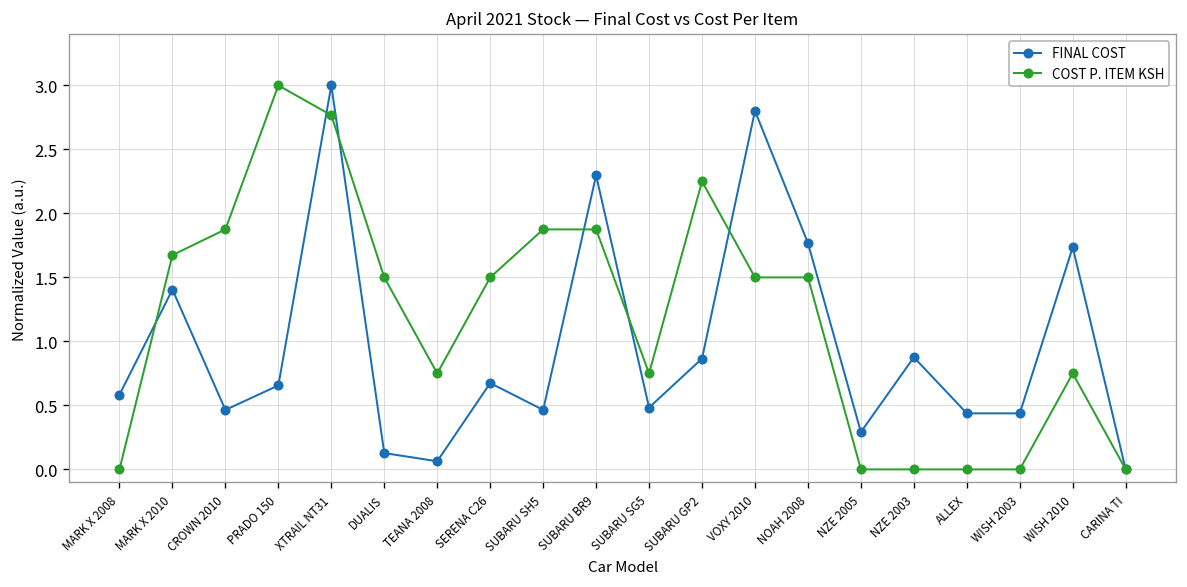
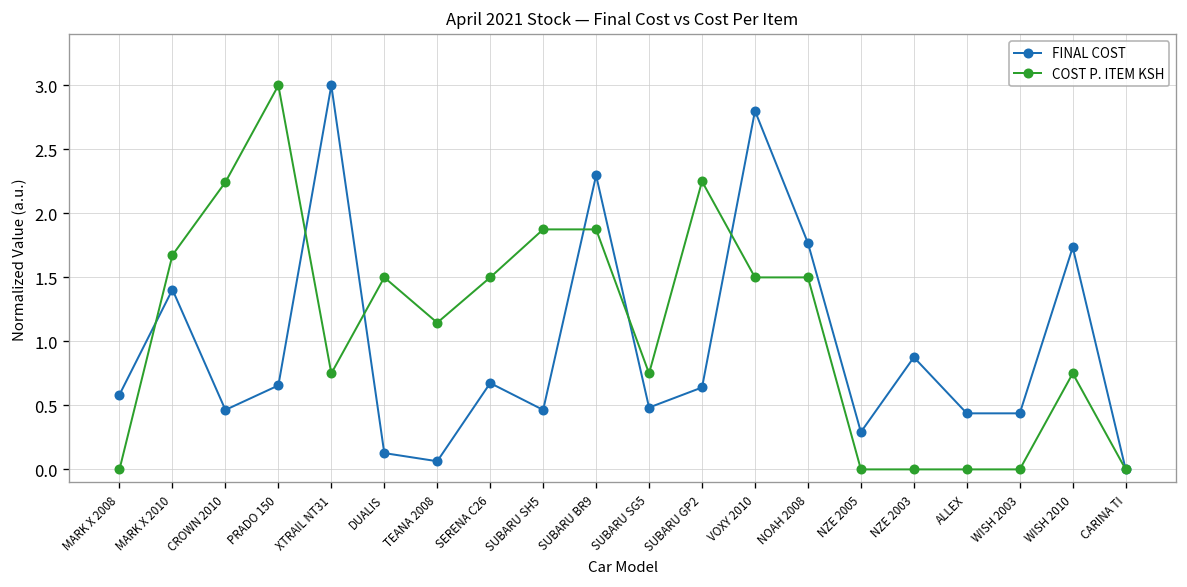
  {
    "FINAL COST": {
      "MARK X 2008": 0.58,
      "MARK X 2010": 1.41,
      "CROWN 2010": 0.46,
      "PRADO 150": 0.66,
      "XTRAIL NT31": 3.00,
      "DUALIS": 0.13,
      "TEANA 2008": 0.06,
      "SERENA C26": 0.67,
      "SUBARU SH5": 0.46,
      "SUBARU BR9": 2.30,
      "SUBARU SG5": 0.48,
-     "SUBARU GP2": 0.87,
+     "SUBARU GP2": 0.64,
      "VOXY 2010": 2.80,
      "NOAH 2008": 1.77,
      "NZE 2005": 0.29,
      "NZE 2003": 0.88,
      "ALLEX": 0.44,
      "WISH 2003": 0.44,
      "WISH 2010": 1.74
    },
    "COST P. ITEM KSH": {
      "MARK X 2008": 0.00,
      "MARK X 2010": 1.67,
-     "CROWN 2010": 1.88,
+     "CROWN 2010": 2.24,
      "PRADO 150": 3.00,
-     "XTRAIL NT31": 2.77,
+     "XTRAIL NT31": 0.75,
      "DUALIS": 1.50,
-     "TEANA 2008": 0.75,
+     "TEANA 2008": 1.15,
      "SERENA C26": 1.50,
      "SUBARU SH5": 1.88,
      "SUBARU BR9": 1.88,
      "SUBARU SG5": 0.75,
      "SUBARU GP2": 2.25,
      "VOXY 2010": 1.50,
      "NOAH 2008": 1.50,
      "NZE 2005": 0.00,
      "NZE 2003": 0.00,
      "ALLEX": 0.00,
      "WISH 2003": 0.00,
      "WISH 2010": 0.75
    }
  }
